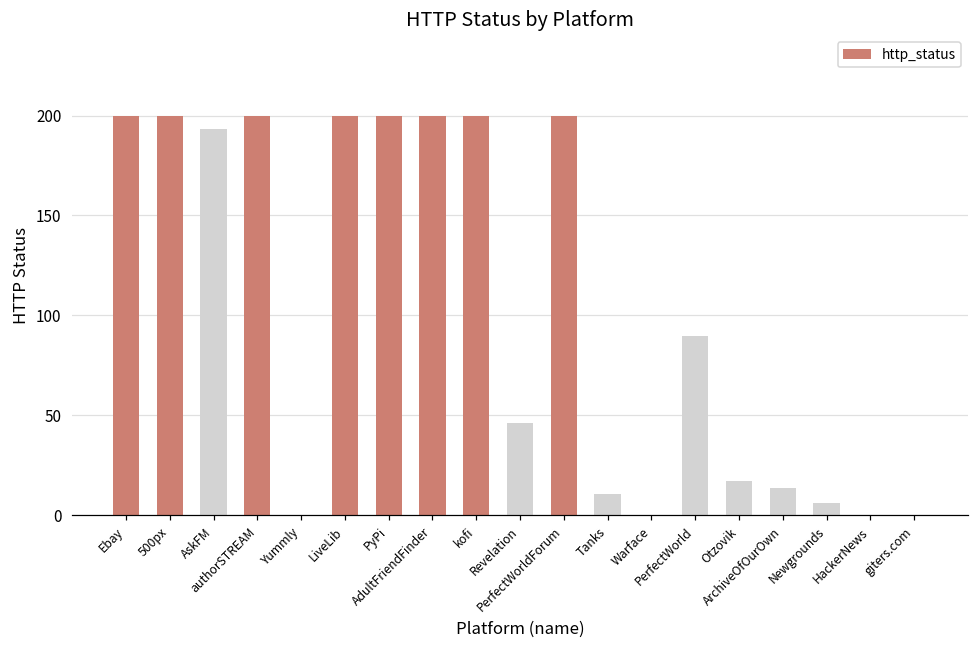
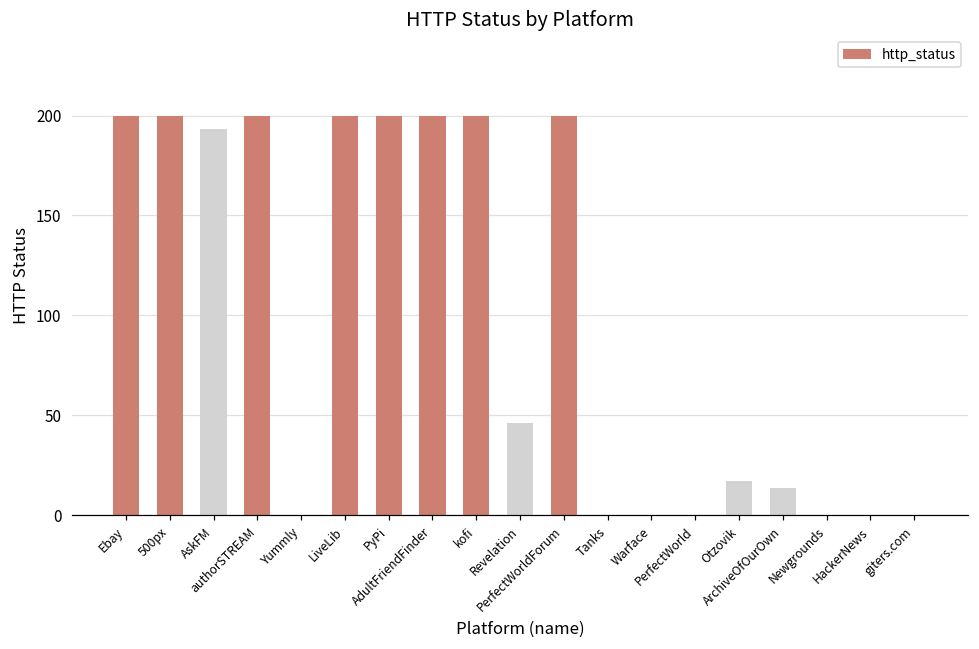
  {
    "Ebay": 200,
    "500px": 200,
    "AskFM": 193,
    "authorSTREAM": 200,
    "Yummly": 0,
    "LiveLib": 200,
    "PyPi": 200,
    "AdultFriendFinder": 200,
    "kofi": 200,
    "Revelation": 46,
    "PerfectWorldForum": 200,
-   "Tanks": 11,
+   "Tanks": 0,
    "Warface": 0,
-   "PerfectWorld": 90,
+   "PerfectWorld": 0,
    "Otzovik": 17,
    "ArchiveOfOurOwn": 14,
-   "Newgrounds": 6,
+   "Newgrounds": 0,
    "HackerNews": 0,
    "giters.com": 0
  }
